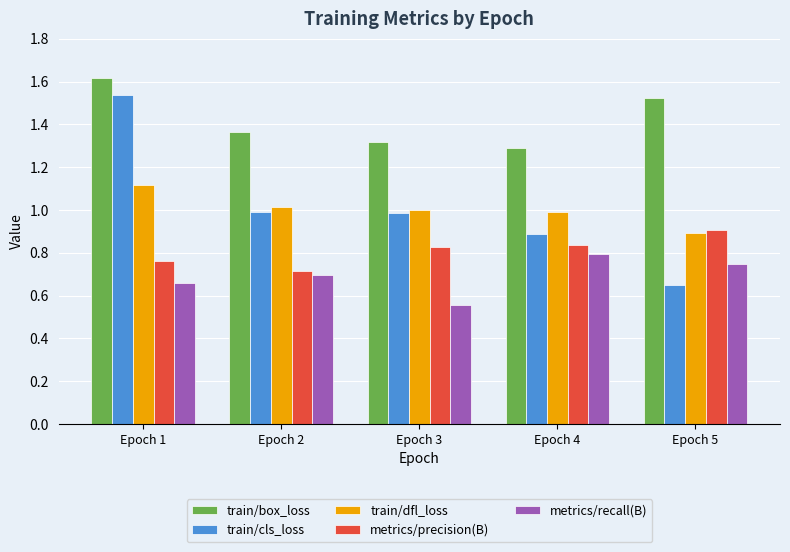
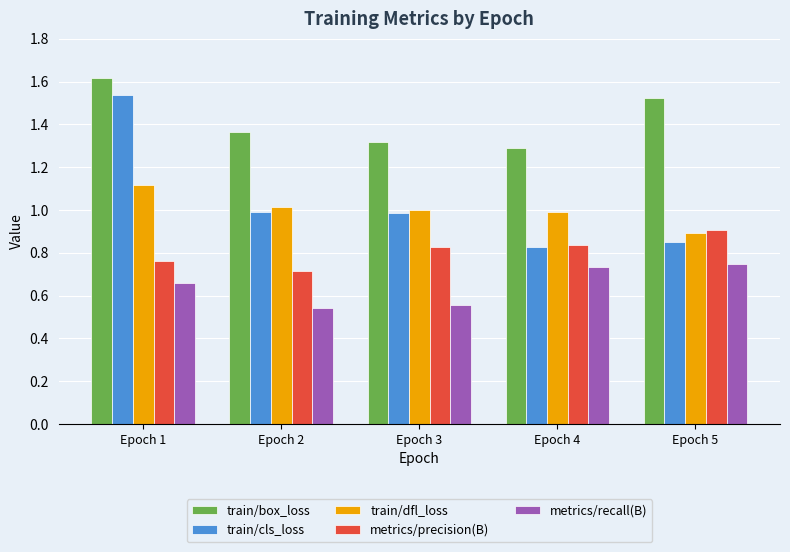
  {
    "train/box_loss": {
      "Epoch 1": 1.62,
      "Epoch 2": 1.36,
      "Epoch 3": 1.32,
      "Epoch 4": 1.29,
      "Epoch 5": 1.52
    },
    "train/cls_loss": {
      "Epoch 1": 1.54,
      "Epoch 2": 0.99,
      "Epoch 3": 0.99,
-     "Epoch 4": 0.89,
-     "Epoch 5": 0.65
+     "Epoch 4": 0.83,
+     "Epoch 5": 0.85
    },
    "train/dfl_loss": {
      "Epoch 1": 1.12,
      "Epoch 2": 1.01,
      "Epoch 3": 1.00,
      "Epoch 4": 0.99,
      "Epoch 5": 0.89
    },
    "metrics/precision(B)": {
      "Epoch 1": 0.76,
      "Epoch 2": 0.71,
      "Epoch 3": 0.83,
      "Epoch 4": 0.83,
      "Epoch 5": 0.91
    },
    "metrics/recall(B)": {
      "Epoch 1": 0.66,
-     "Epoch 2": 0.70,
+     "Epoch 2": 0.54,
      "Epoch 3": 0.56,
-     "Epoch 4": 0.80,
+     "Epoch 4": 0.73,
      "Epoch 5": 0.75
    }
  }
